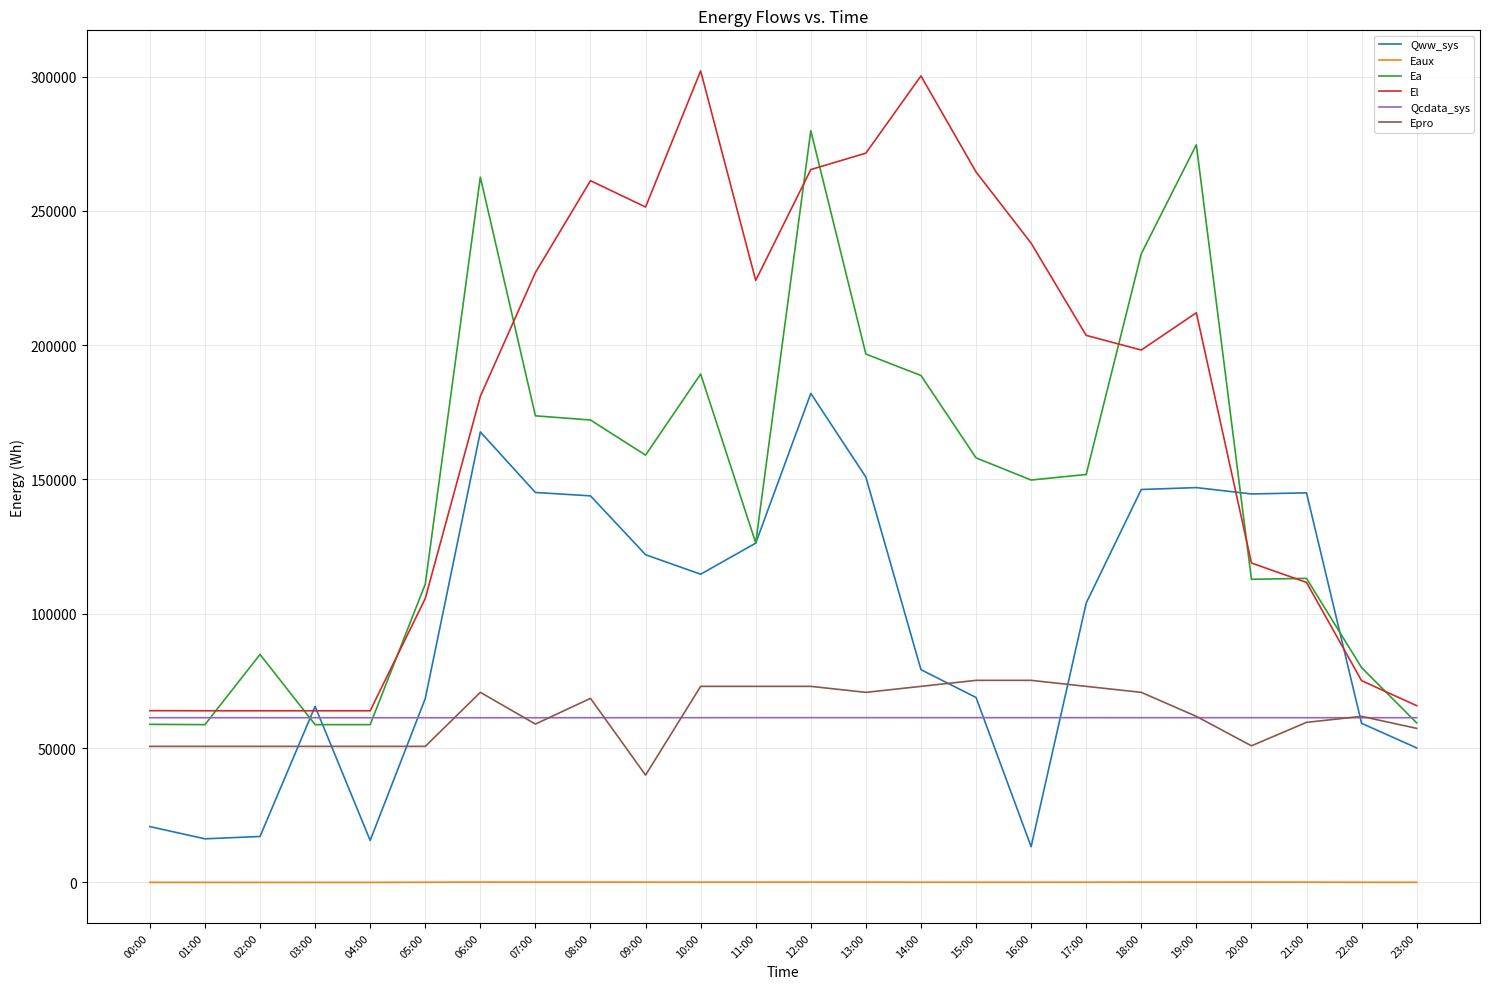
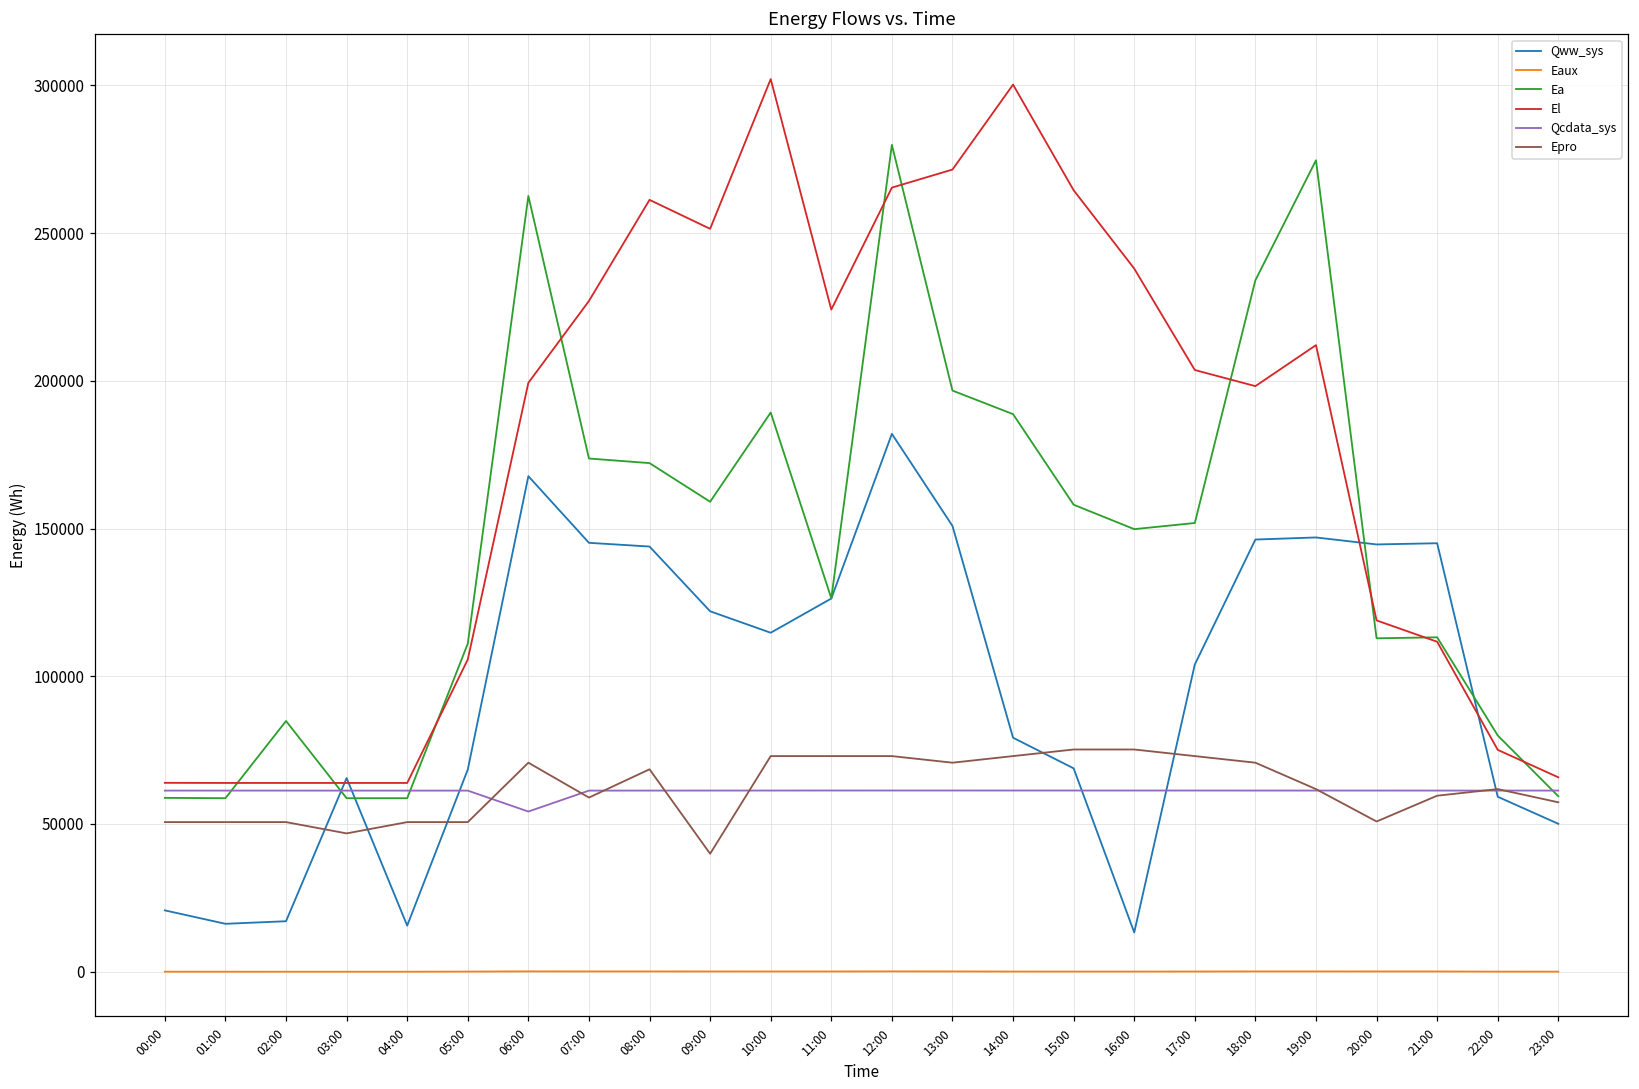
  {
    "Qww_sys": {
      "00:00": 21000,
      "01:00": 16000,
      "02:00": 17000,
      "03:00": 66000,
      "04:00": 16000,
      "05:00": 68000,
      "06:00": 168000,
      "07:00": 145000,
      "08:00": 144000,
      "09:00": 122000,
      "10:00": 115000,
      "12:00": 182000,
      "13:00": 151000,
      "14:00": 79000,
      "15:00": 69000,
      "16:00": 13000,
      "17:00": 104000,
      "18:00": 146000,
      "19:00": 147000,
      "20:00": 145000,
      "21:00": 145000,
      "22:00": 59000,
      "23:00": 50000
    },
    "Eaux": {
      "00:00": 0,
      "01:00": 0,
      "02:00": 0,
      "03:00": 0,
      "04:00": 0,
      "05:00": 0,
      "06:00": 0,
      "07:00": 0,
      "08:00": 0,
      "09:00": 0,
      "10:00": 0,
      "11:00": 0,
      "12:00": 0,
      "13:00": 0,
      "14:00": 0,
      "15:00": 0,
      "16:00": 0,
      "17:00": 0,
      "18:00": 0,
      "19:00": 0,
      "20:00": 0,
      "21:00": 0,
      "22:00": 0,
      "23:00": 0
    },
    "Ea": {
      "00:00": 59000,
      "01:00": 59000,
      "02:00": 85000,
      "03:00": 59000,
      "04:00": 59000,
      "05:00": 111000,
      "06:00": 263000,
      "07:00": 174000,
      "08:00": 172000,
      "09:00": 159000,
      "10:00": 189000,
      "12:00": 280000,
      "13:00": 197000,
      "14:00": 189000,
      "15:00": 158000,
      "16:00": 150000,
      "17:00": 152000,
      "18:00": 234000,
      "19:00": 275000,
      "20:00": 113000,
      "21:00": 113000,
      "22:00": 80000,
      "23:00": 59000
    },
    "El": {
      "00:00": 64000,
      "01:00": 64000,
      "02:00": 64000,
      "03:00": 64000,
      "04:00": 64000,
      "05:00": 106000,
-     "06:00": 181000,
+     "06:00": 199000,
      "07:00": 227000,
      "08:00": 261000,
      "09:00": 251000,
      "10:00": 302000,
      "11:00": 224000,
      "12:00": 265000,
      "13:00": 272000,
      "14:00": 300000,
      "15:00": 265000,
      "16:00": 238000,
      "17:00": 204000,
      "18:00": 198000,
      "19:00": 212000,
      "20:00": 119000,
      "21:00": 112000,
      "22:00": 75000,
      "23:00": 66000
    },
    "Qcdata_sys": {
      "00:00": 61000,
      "01:00": 61000,
      "02:00": 61000,
      "03:00": 61000,
      "04:00": 61000,
      "05:00": 61000,
-     "06:00": 61000,
+     "06:00": 54000,
      "07:00": 61000,
      "08:00": 61000,
      "09:00": 61000,
      "10:00": 61000,
      "11:00": 61000,
      "12:00": 61000,
      "13:00": 61000,
      "14:00": 61000,
      "15:00": 61000,
      "16:00": 61000,
      "17:00": 61000,
      "18:00": 61000,
      "20:00": 61000,
      "21:00": 61000,
      "23:00": 61000
    },
    "Epro": {
      "00:00": 51000,
      "01:00": 51000,
      "02:00": 51000,
-     "03:00": 51000,
+     "03:00": 47000,
      "04:00": 51000,
      "05:00": 51000,
      "06:00": 71000,
      "07:00": 59000,
      "08:00": 69000,
      "09:00": 40000,
      "10:00": 73000,
      "11:00": 73000,
      "12:00": 73000,
      "13:00": 71000,
      "14:00": 73000,
      "15:00": 75000,
      "16:00": 75000,
      "17:00": 73000,
      "18:00": 71000,
      "20:00": 51000,
      "21:00": 60000,
      "23:00": 57000
    }
  }
